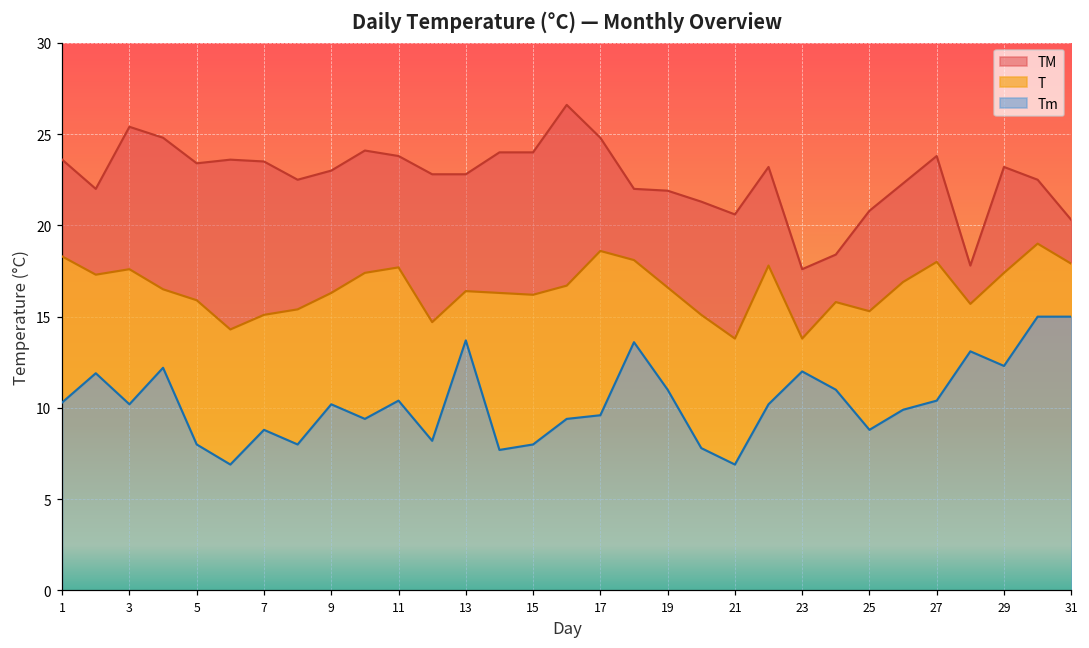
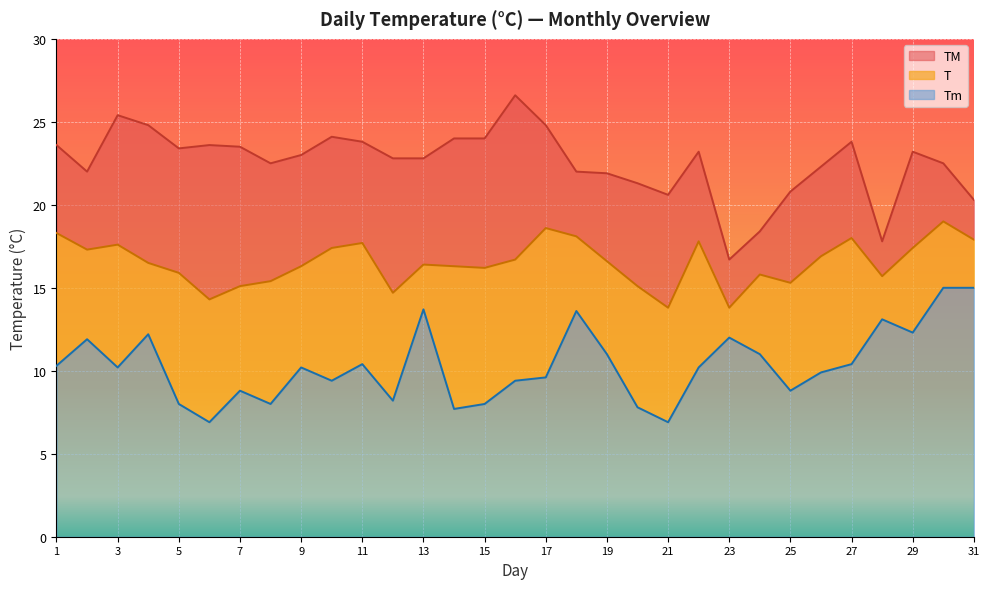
  {
    "TM": {
      "1": 23.6,
      "3": 25.4,
      "5": 23.4,
      "7": 23.5,
      "9": 23.0,
      "11": 23.8,
      "13": 22.8,
      "15": 24.0,
      "17": 24.8,
      "19": 21.9,
      "21": 20.6,
-     "23": 17.6,
+     "23": 16.7,
      "25": 20.8,
      "27": 23.8,
      "29": 23.2,
      "31": 20.3
    },
    "T": {
      "1": 18.3,
      "3": 17.6,
      "5": 15.9,
      "7": 15.1,
      "9": 16.3,
      "11": 17.7,
      "13": 16.4,
      "15": 16.2,
      "17": 18.6,
      "19": 16.6,
      "21": 13.8,
      "23": 13.8,
      "25": 15.3,
      "27": 18.0,
      "29": 17.4,
      "31": 17.9
    },
    "Tm": {
      "1": 10.3,
      "3": 10.2,
      "5": 8.0,
      "7": 8.8,
      "9": 10.2,
      "11": 10.4,
      "13": 13.7,
      "15": 8.0,
      "17": 9.6,
      "19": 11.0,
      "21": 6.9,
      "23": 12.0,
      "25": 8.8,
      "27": 10.4,
      "29": 12.3,
      "31": 15.0
    }
  }
